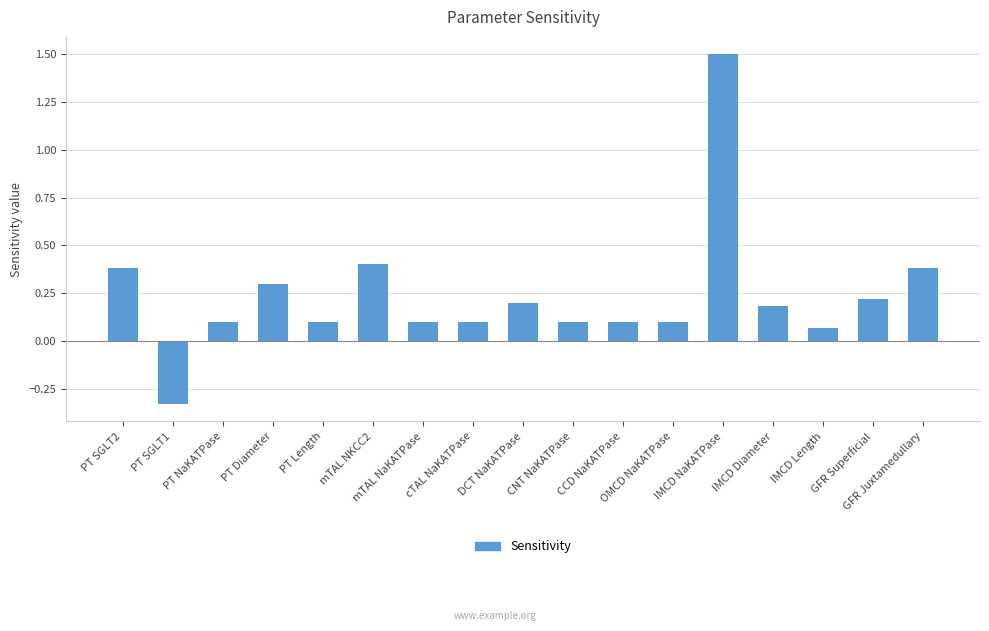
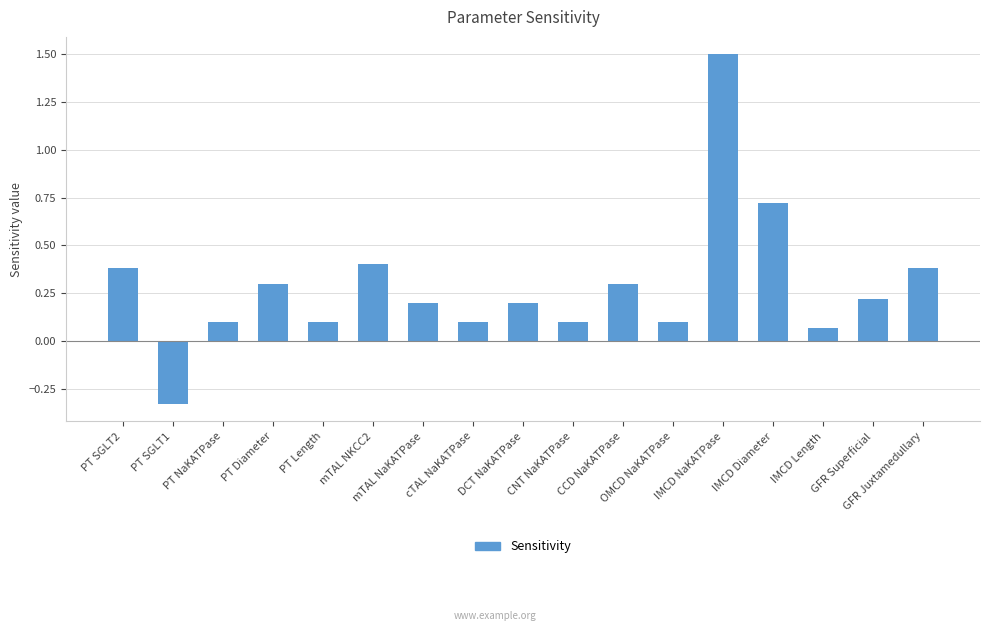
  {
    "PT SGLT2": 0.38,
    "PT SGLT1": -0.33,
    "PT NaKATPase": 0.10,
    "PT Diameter": 0.30,
    "PT Length": 0.10,
    "mTAL NKCC2": 0.40,
-   "mTAL NaKATPase": 0.1,
+   "mTAL NaKATPase": 0.2,
    "cTAL NaKATPase": 0.10,
    "DCT NaKATPase": 0.20,
    "CNT NaKATPase": 0.10,
-   "CCD NaKATPase": 0.1,
+   "CCD NaKATPase": 0.3,
    "OMCD NaKATPase": 0.10,
    "IMCD NaKATPase": 1.50,
-   "IMCD Diameter": 0.18,
+   "IMCD Diameter": 0.72,
    "IMCD Length": 0.07,
    "GFR Superficial": 0.22,
    "GFR Juxtamedullary": 0.38
  }
